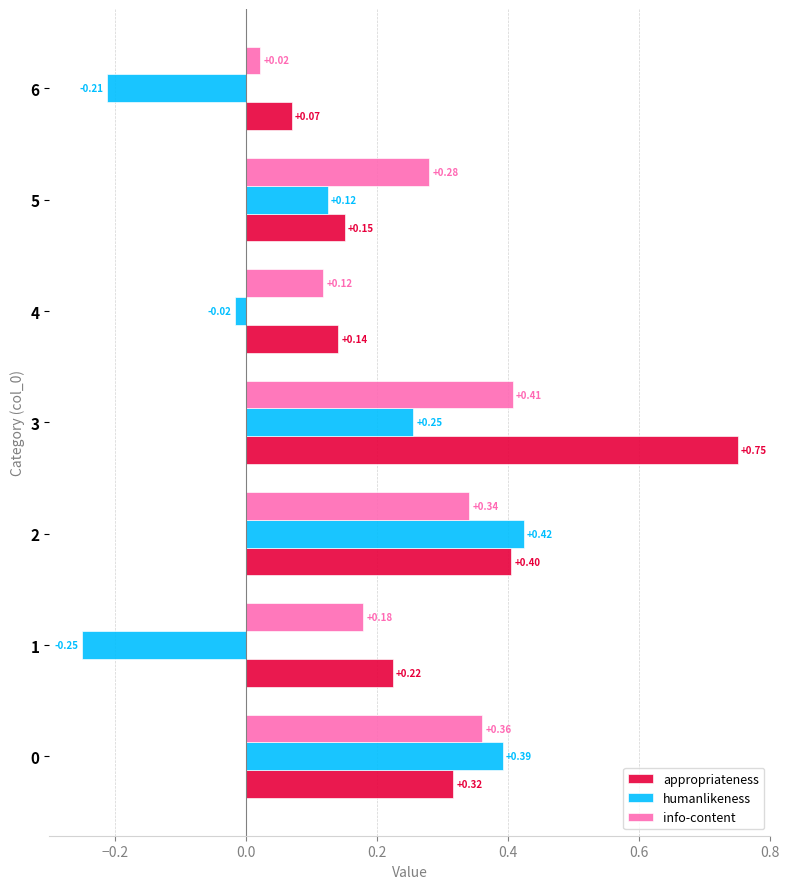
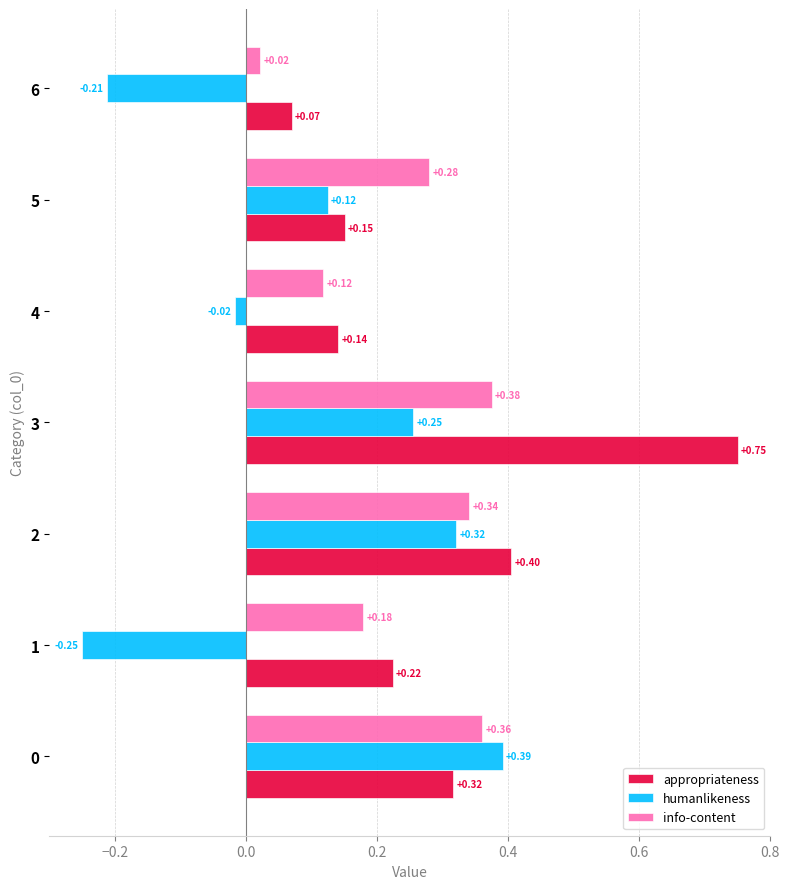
  {
    "appropriateness": {
      "6": "+0.07",
      "5": "+0.15",
      "4": "+0.14",
      "3": "+0.75",
      "2": "+0.40",
      "1": "+0.22",
      "0": "+0.32"
    },
    "humanlikeness": {
      "6": "-0.21",
      "5": "+0.12",
      "4": "-0.02",
      "3": "+0.25",
-     "2": "+0.42",
+     "2": "+0.32",
      "1": "-0.25",
      "0": "+0.39"
    },
    "info-content": {
      "6": "+0.02",
      "5": "+0.28",
      "4": "+0.12",
-     "3": "+0.41",
+     "3": "+0.38",
      "2": "+0.34",
      "1": "+0.18",
      "0": "+0.36"
    }
  }
